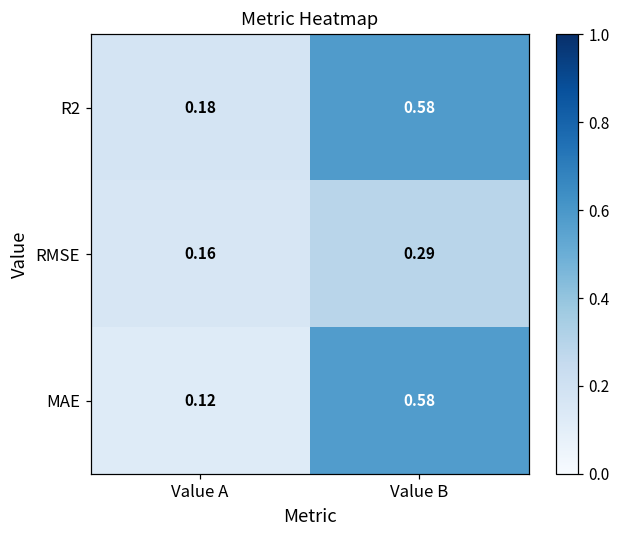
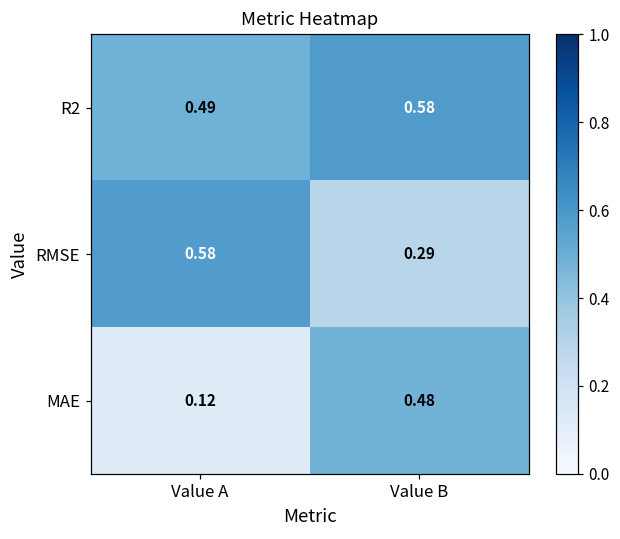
  {
    "R2": {
-     "Value A": 0.18,
+     "Value A": 0.49,
      "Value B": 0.58
    },
    "RMSE": {
-     "Value A": 0.16,
+     "Value A": 0.58,
      "Value B": 0.29
    },
    "MAE": {
      "Value A": 0.12,
-     "Value B": 0.58
+     "Value B": 0.48
    }
  }
